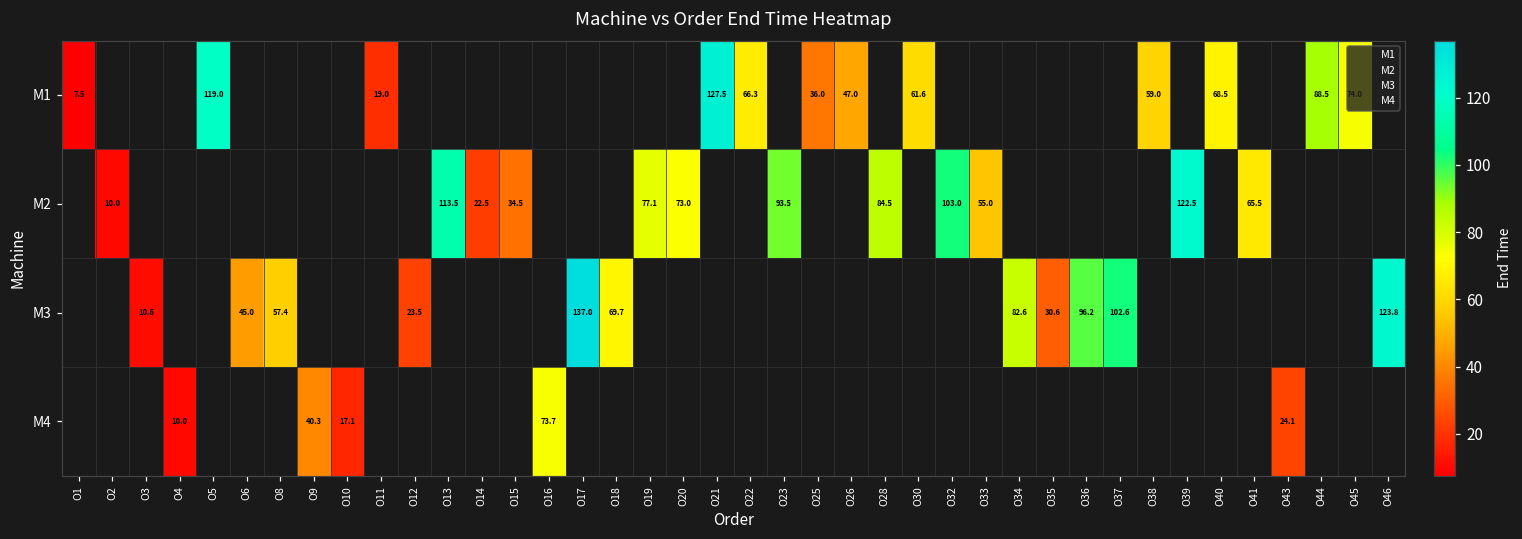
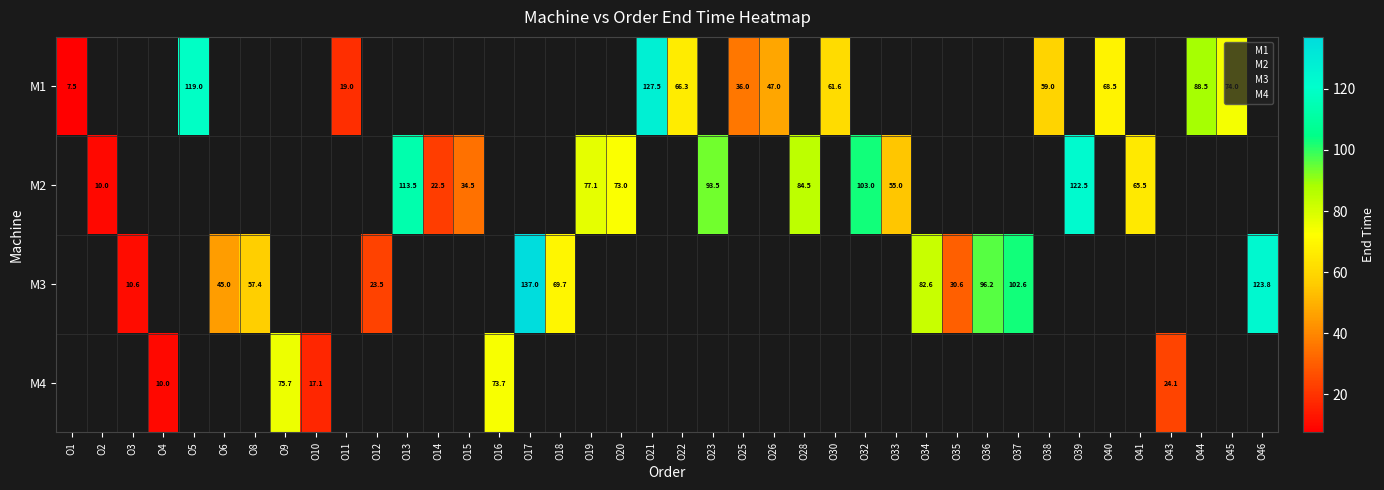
  {
    "M4": {
-     "O9": 40.3
+     "O9": 75.7
    }
  }
